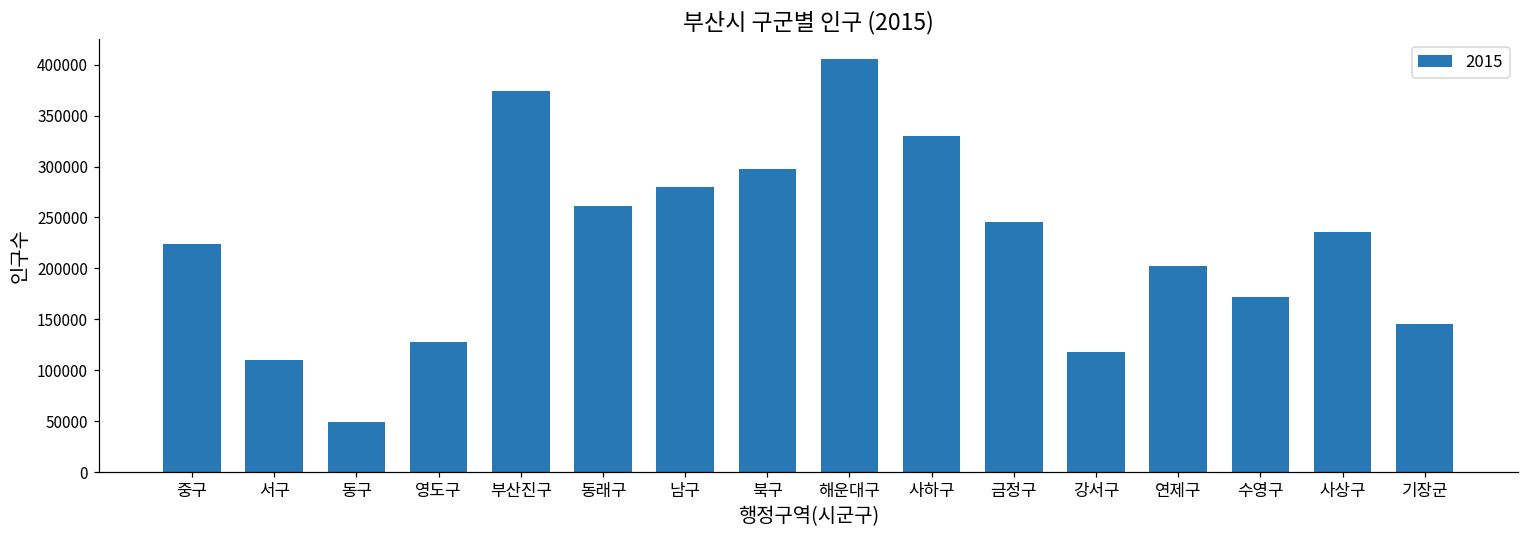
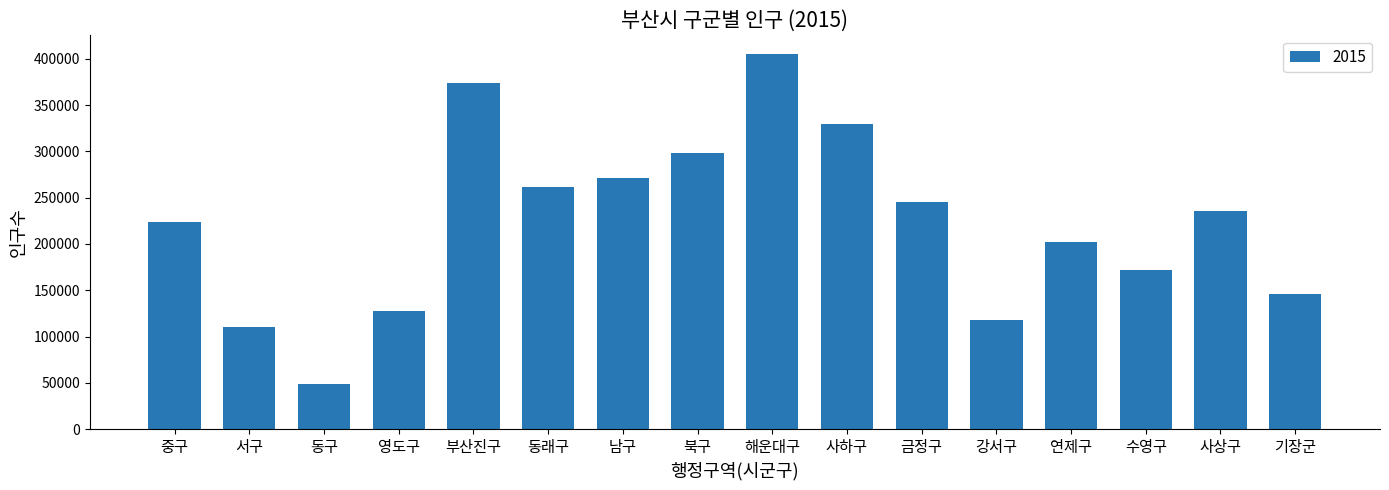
  {
    "중구": 220000,
    "서구": 110000,
    "동구": 50000,
    "영도구": 130000,
    "부산진구": 370000,
    "동래구": 260000,
-   "남구": 280000,
+   "남구": 270000,
    "북구": 300000,
    "해운대구": 410000,
    "사하구": 330000,
    "금정구": 250000,
    "강서구": 120000,
    "연제구": 200000,
    "수영구": 170000,
    "사상구": 240000,
    "기장군": 150000
  }
